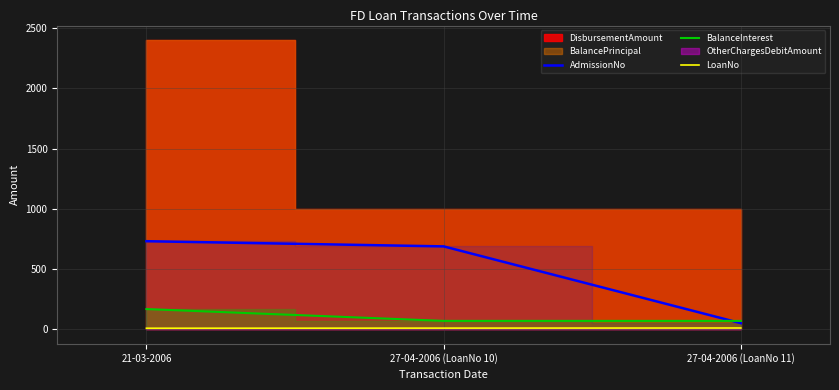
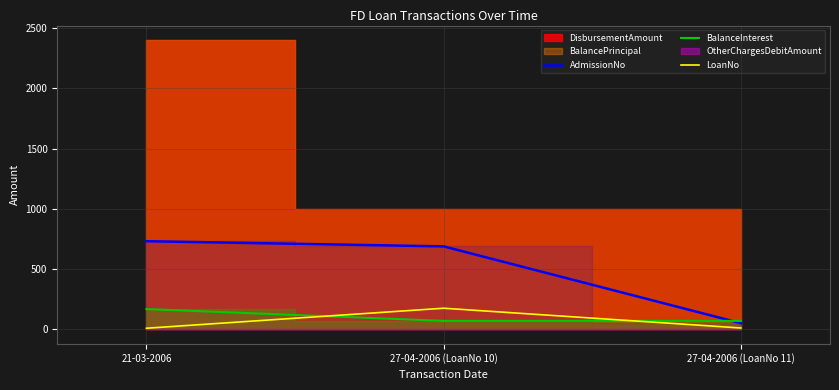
  {
    "LoanNo": {
-     "27-04-2006 (LoanNo 10)": 10
+     "27-04-2006 (LoanNo 10)": 180
    }
  }
